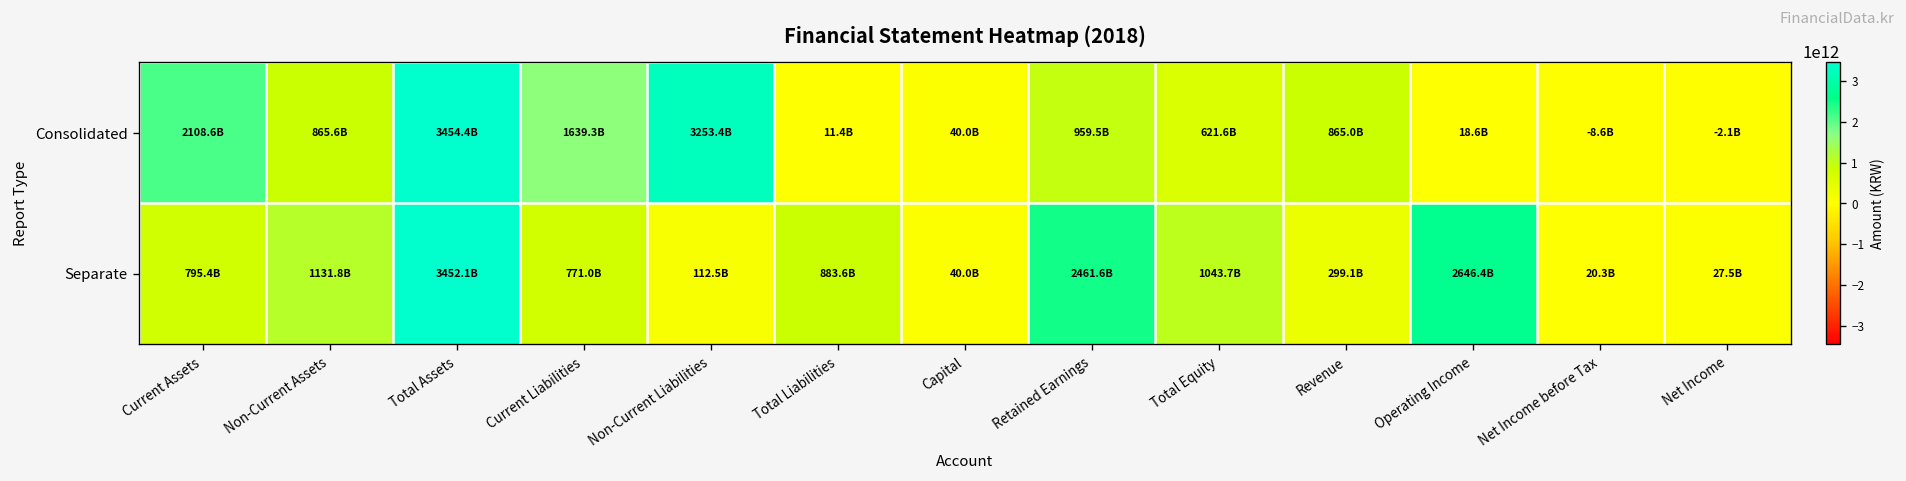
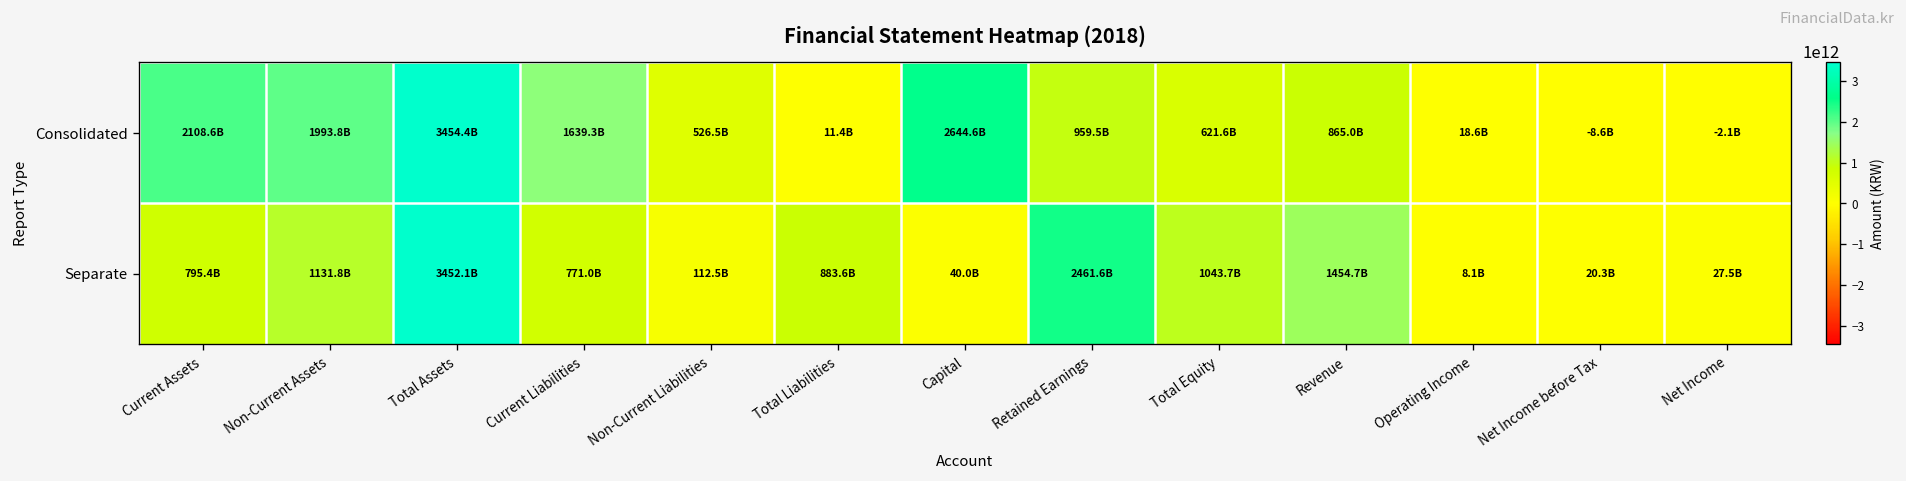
  {
    "Consolidated": {
      "Current Assets": "2108.6B",
-     "Non-Current Assets": "865.6B",
+     "Non-Current Assets": "1993.8B",
      "Total Assets": "3454.4B",
      "Current Liabilities": "1639.3B",
-     "Non-Current Liabilities": "3253.4B",
+     "Non-Current Liabilities": "526.5B",
      "Total Liabilities": "11.4B",
-     "Capital": "40.0B",
+     "Capital": "2644.6B",
      "Retained Earnings": "959.5B",
      "Total Equity": "621.6B",
      "Revenue": "865.0B",
      "Operating Income": "18.6B",
      "Net Income before Tax": "-8.6B",
      "Net Income": "-2.1B"
    },
    "Separate": {
      "Current Assets": "795.4B",
      "Non-Current Assets": "1131.8B",
      "Total Assets": "3452.1B",
      "Current Liabilities": "771.0B",
      "Non-Current Liabilities": "112.5B",
      "Total Liabilities": "883.6B",
      "Capital": "40.0B",
      "Retained Earnings": "2461.6B",
      "Total Equity": "1043.7B",
-     "Revenue": "299.1B",
-     "Operating Income": "2646.4B",
+     "Revenue": "1454.7B",
+     "Operating Income": "8.1B",
      "Net Income before Tax": "20.3B",
      "Net Income": "27.5B"
    }
  }
